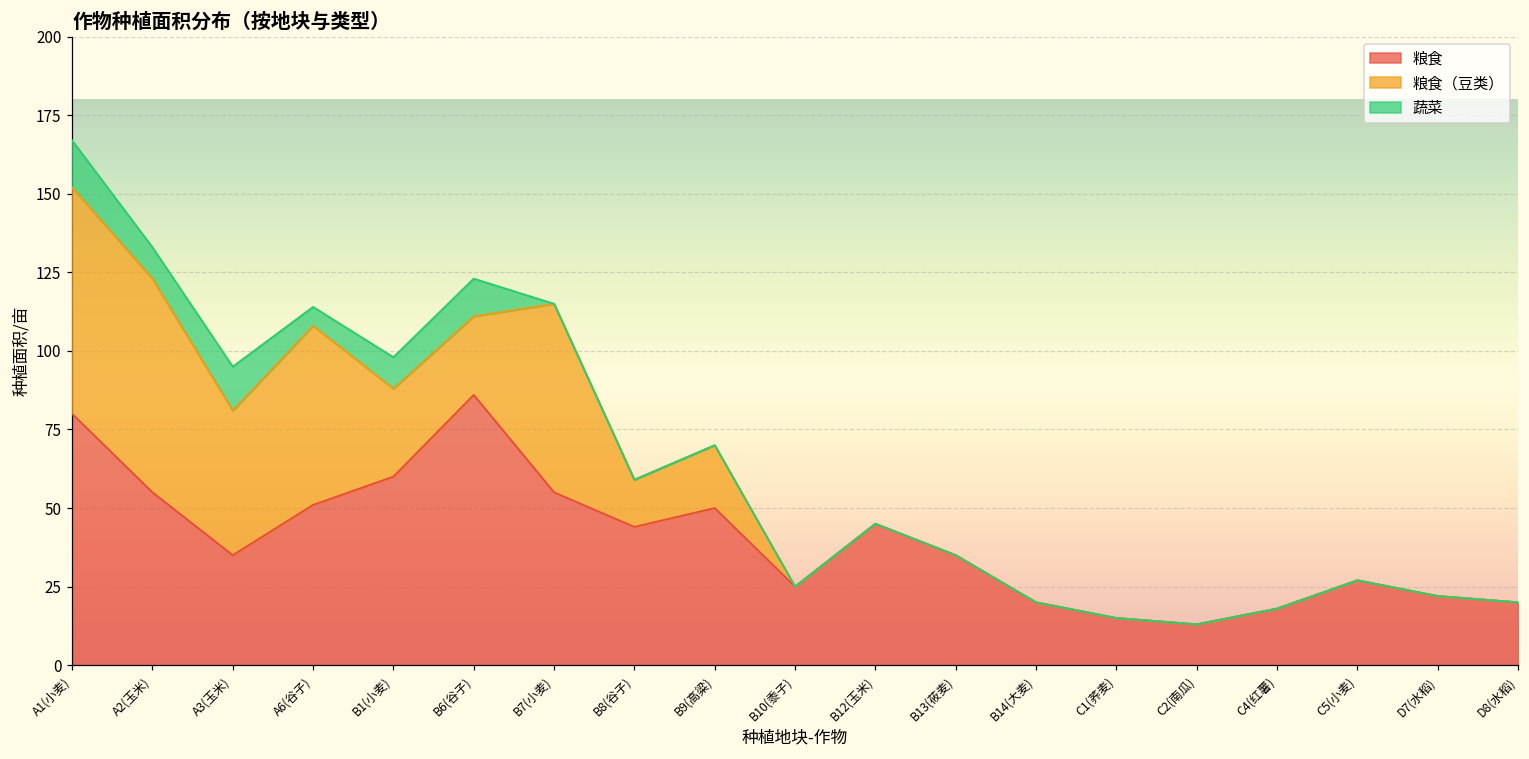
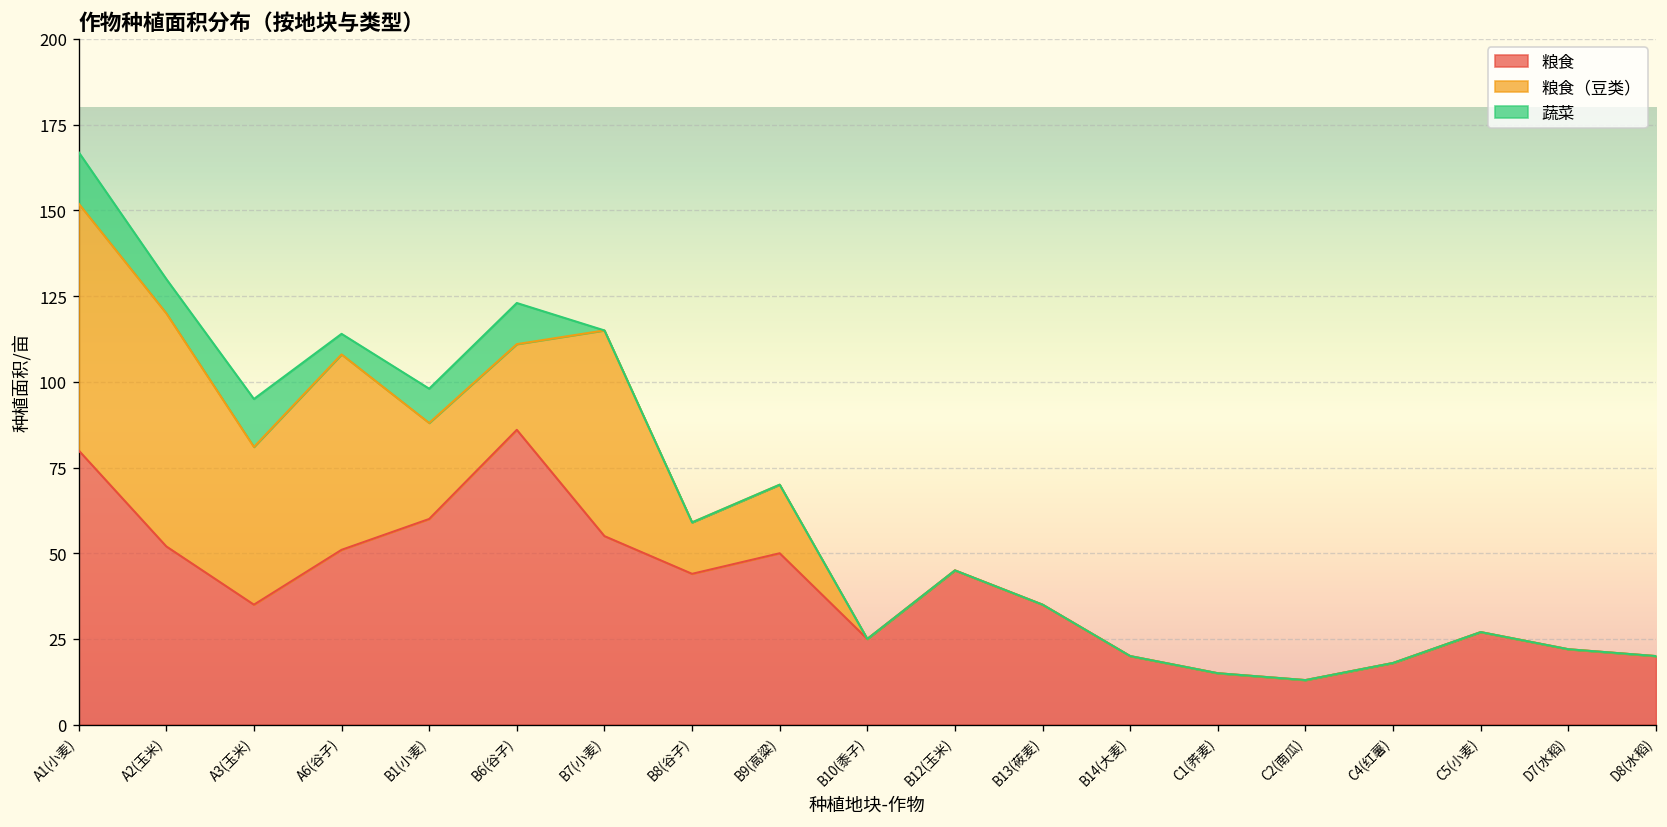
  {
    "粮食": {
      "A1(小麦)": 80,
-     "A2(玉米)": 55,
+     "A2(玉米)": 52,
      "A3(玉米)": 35,
      "A6(谷子)": 51,
      "B1(小麦)": 60,
      "B6(谷子)": 86,
      "B7(小麦)": 55,
      "B8(谷子)": 44,
      "B9(高粱)": 50
    },
    "粮食（豆类）": {
      "A1(小麦)": 72,
      "A2(玉米)": 68,
      "A3(玉米)": 46,
      "A6(谷子)": 57,
      "B1(小麦)": 28,
      "B6(谷子)": 25
    },
    "蔬菜": {
      "A1(小麦)": 15,
      "A2(玉米)": 10,
      "A3(玉米)": 14,
      "A6(谷子)": 6,
      "B1(小麦)": 10,
      "B6(谷子)": 12
    }
  }
